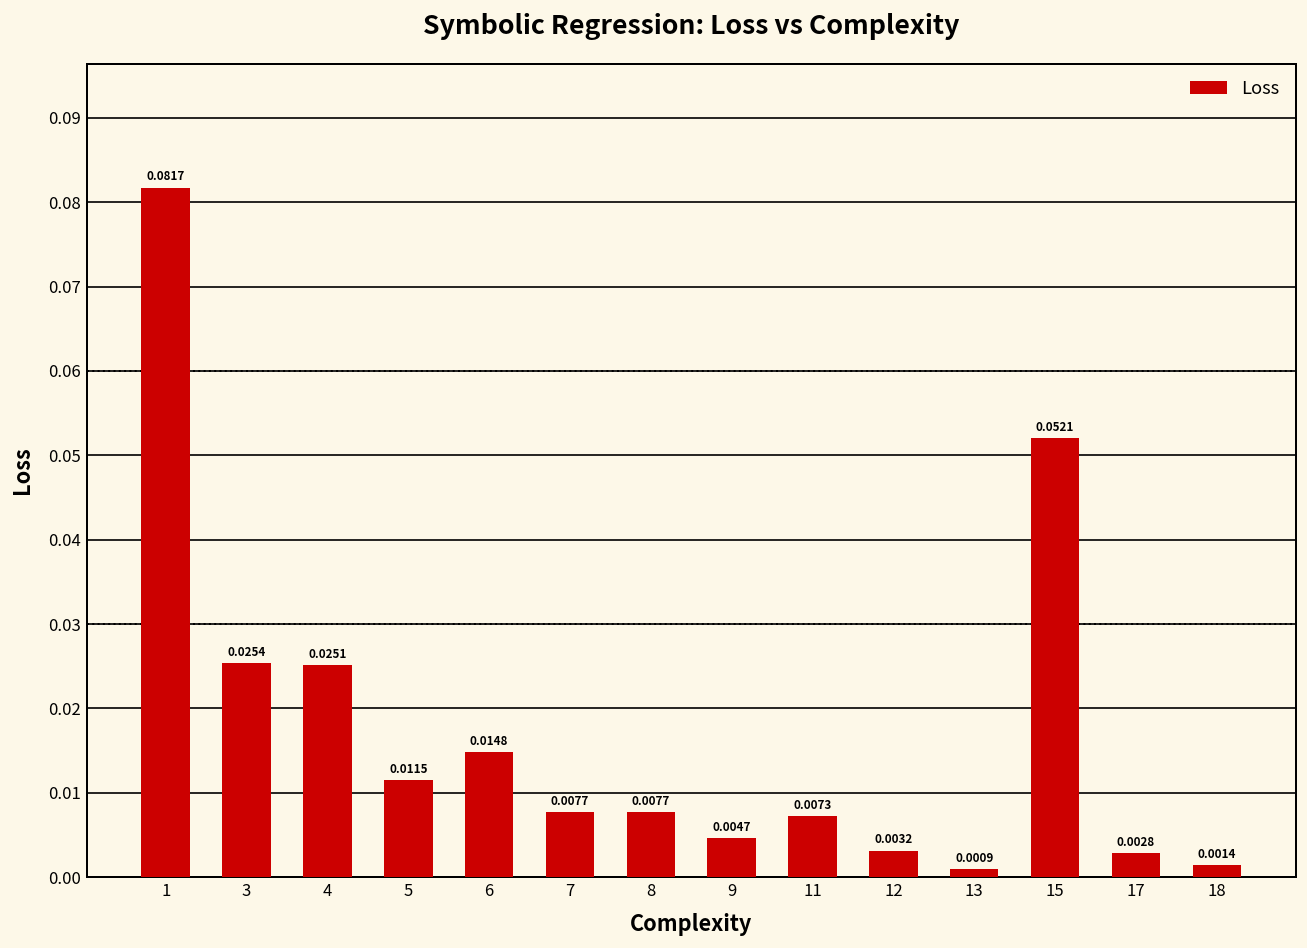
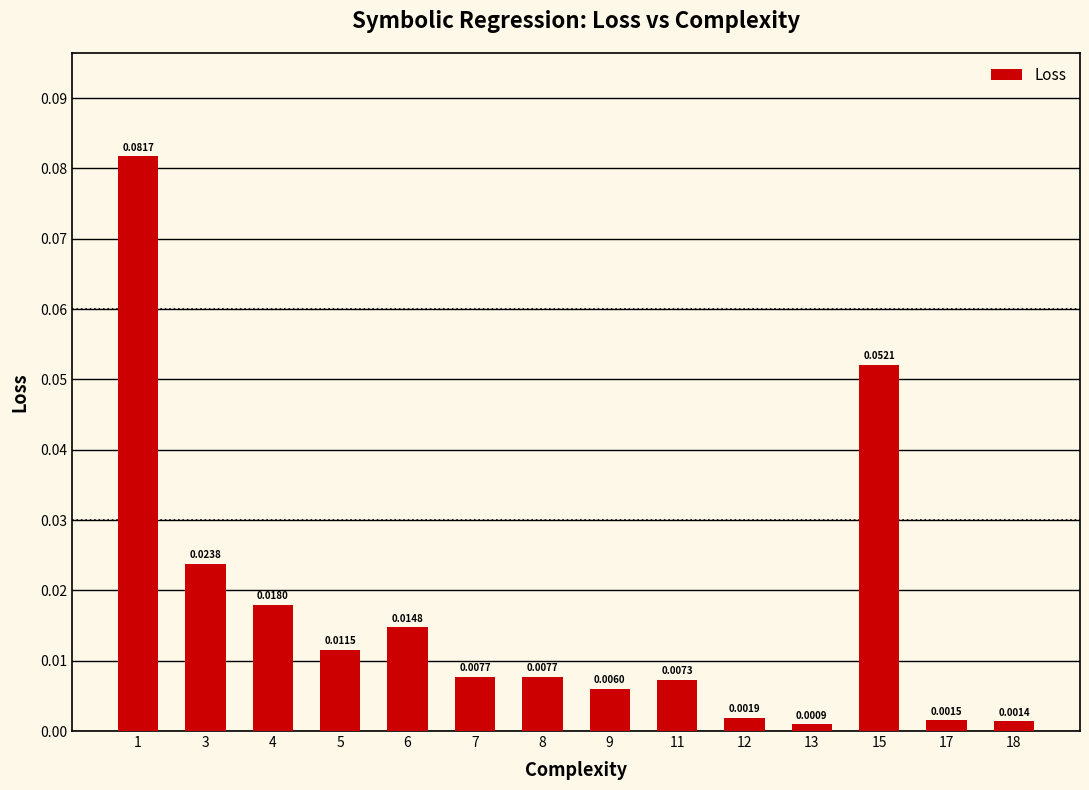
  {
    "1": 0.0817,
-   "3": 0.0254,
-   "4": 0.0251,
+   "3": 0.0238,
+   "4": 0.0180,
    "5": 0.0115,
    "6": 0.0148,
    "7": 0.0077,
    "8": 0.0077,
-   "9": 0.0047,
+   "9": 0.0060,
    "11": 0.0073,
-   "12": 0.0032,
+   "12": 0.0019,
    "13": 0.0009,
    "15": 0.0521,
-   "17": 0.0028,
+   "17": 0.0015,
    "18": 0.0014
  }
